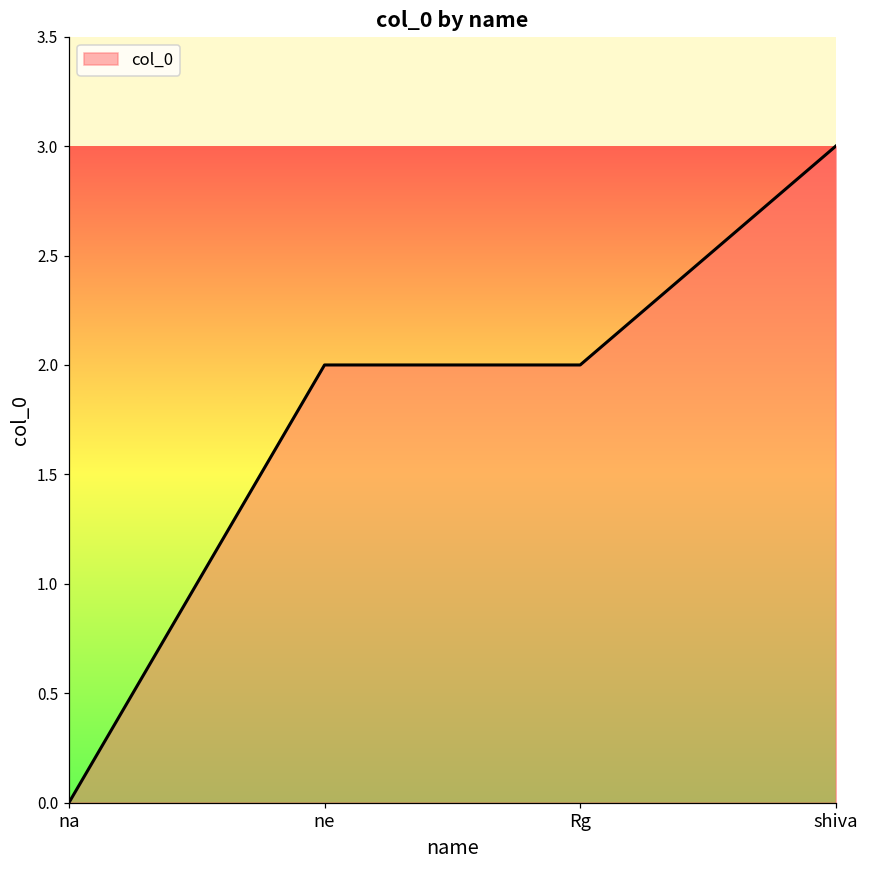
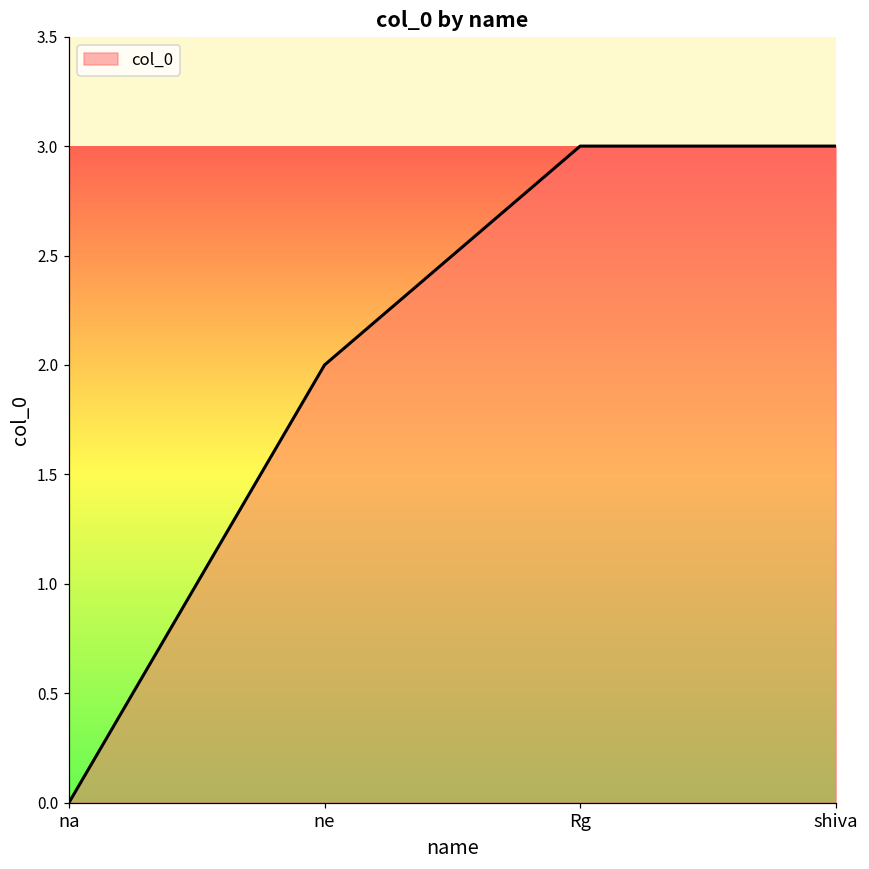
  {
    "na": 0,
    "ne": 2,
-   "Rg": 2,
+   "Rg": 3,
    "shiva": 3
  }
